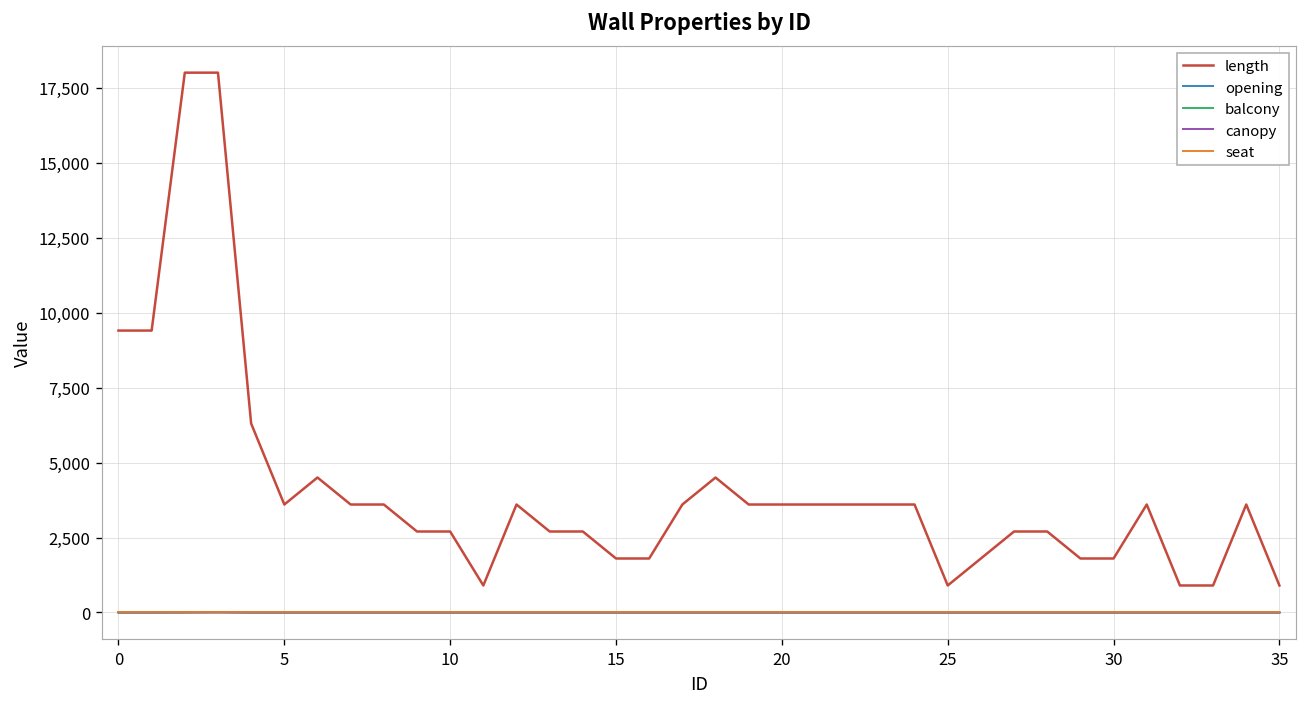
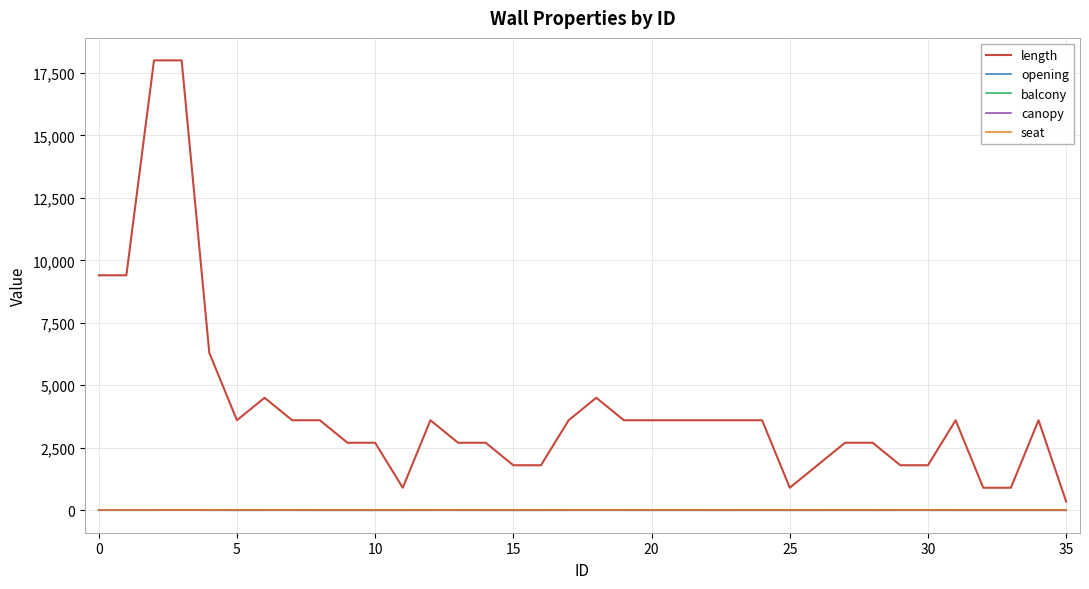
  {
    "length": {
      "0": "9,400",
      "5": "3,600",
      "10": "2,700",
      "15": "1,800",
      "20": "3,600",
      "25": "900",
      "30": "1,800",
-     "35": "900"
+     "35": "300"
    },
    "seat": {
      "0": "0",
      "5": "0",
      "10": "0",
      "15": "0",
      "20": "0",
      "25": "0",
      "30": "0",
      "35": "0"
    }
  }
